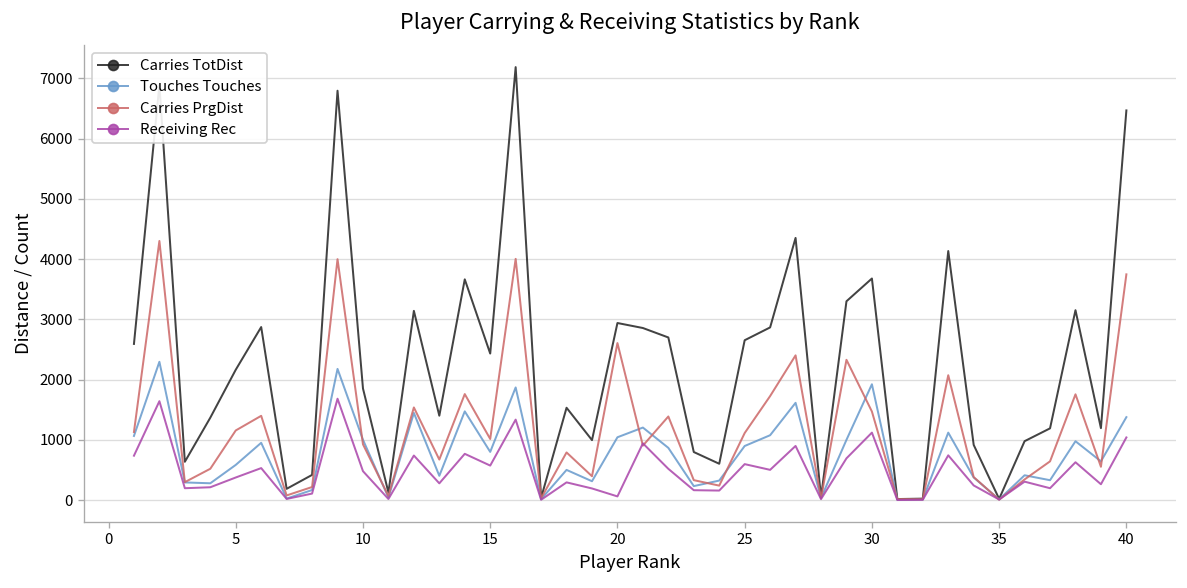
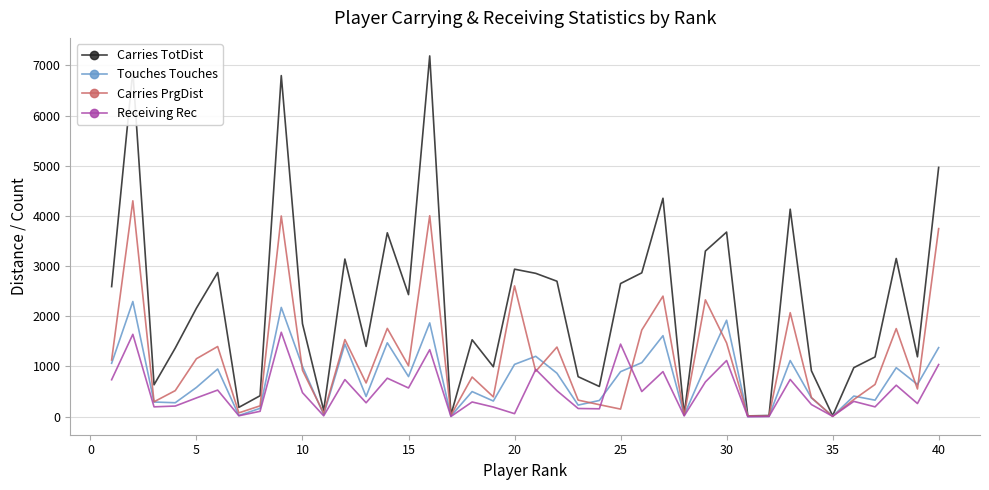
  {
    "Carries TotDist": {
      "5": 2200,
      "10": 1900,
      "15": 2400,
      "20": 2900,
      "25": 2700,
      "30": 3700,
-     "40": 6500
+     "40": 5000
    },
    "Touches Touches": {
      "5": 600,
      "10": 1000,
      "15": 800,
      "20": 1000,
      "25": 900,
      "30": 1900,
      "40": 1400
    },
    "Carries PrgDist": {
      "5": 1200,
      "10": 900,
      "15": 1000,
      "20": 2600,
-     "25": 1100,
+     "25": 200,
      "30": 1500,
      "40": 3700
    },
    "Receiving Rec": {
      "5": 400,
      "10": 500,
      "15": 600,
      "20": 100,
-     "25": 600,
+     "25": 1400,
      "30": 1100,
      "40": 1000
    }
  }
